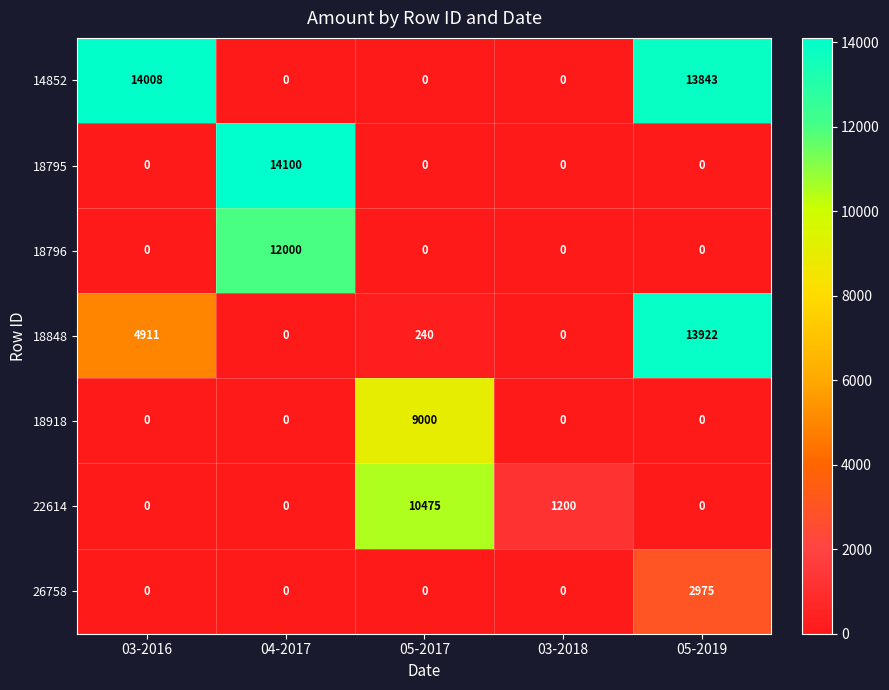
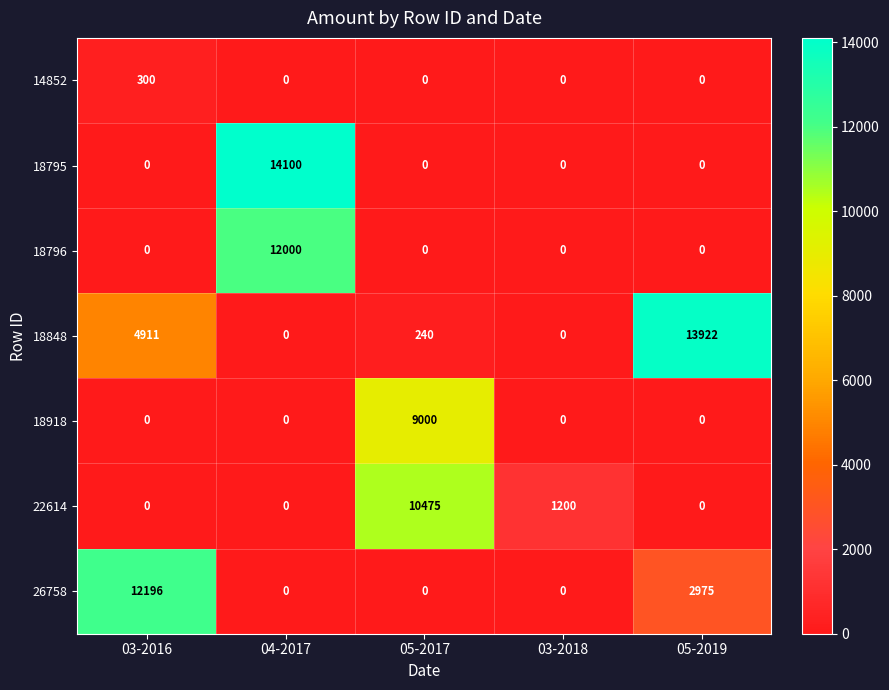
  {
    "14852": {
-     "03-2016": 14008,
+     "03-2016": 300,
      "04-2017": 0,
      "05-2017": 0,
      "03-2018": 0,
-     "05-2019": 13843
+     "05-2019": 0
    },
    "18795": {
      "03-2016": 0,
      "04-2017": 14100,
      "05-2017": 0,
      "03-2018": 0,
      "05-2019": 0
    },
    "18796": {
      "03-2016": 0,
      "04-2017": 12000,
      "05-2017": 0,
      "03-2018": 0,
      "05-2019": 0
    },
    "18848": {
      "03-2016": 4911,
      "04-2017": 0,
      "05-2017": 240,
      "03-2018": 0,
      "05-2019": 13922
    },
    "18918": {
      "03-2016": 0,
      "04-2017": 0,
      "05-2017": 9000,
      "03-2018": 0,
      "05-2019": 0
    },
    "22614": {
      "03-2016": 0,
      "04-2017": 0,
      "05-2017": 10475,
      "03-2018": 1200,
      "05-2019": 0
    },
    "26758": {
-     "03-2016": 0,
+     "03-2016": 12196,
      "04-2017": 0,
      "05-2017": 0,
      "03-2018": 0,
      "05-2019": 2975
    }
  }
